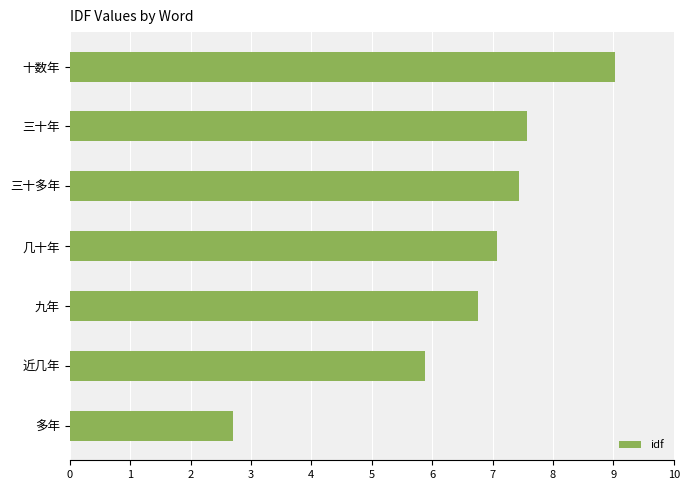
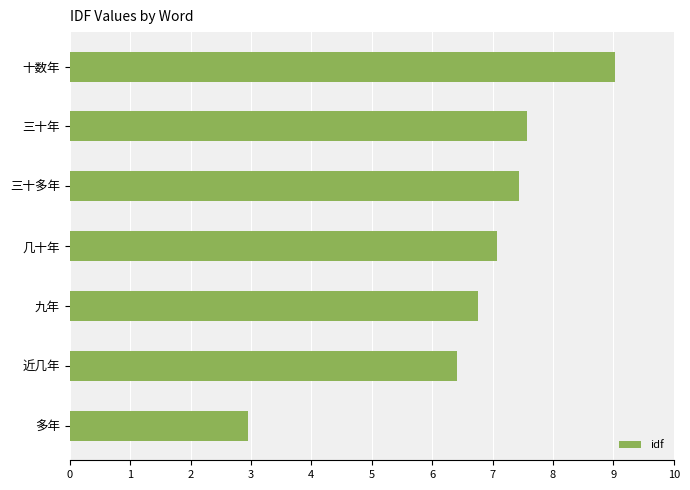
  {
    "十数年": 9.0,
    "三十年": 7.6,
    "三十多年": 7.4,
    "几十年": 7.1,
    "九年": 6.8,
-   "近几年": 5.9,
-   "多年": 2.7
+   "近几年": 6.4,
+   "多年": 2.9
  }
